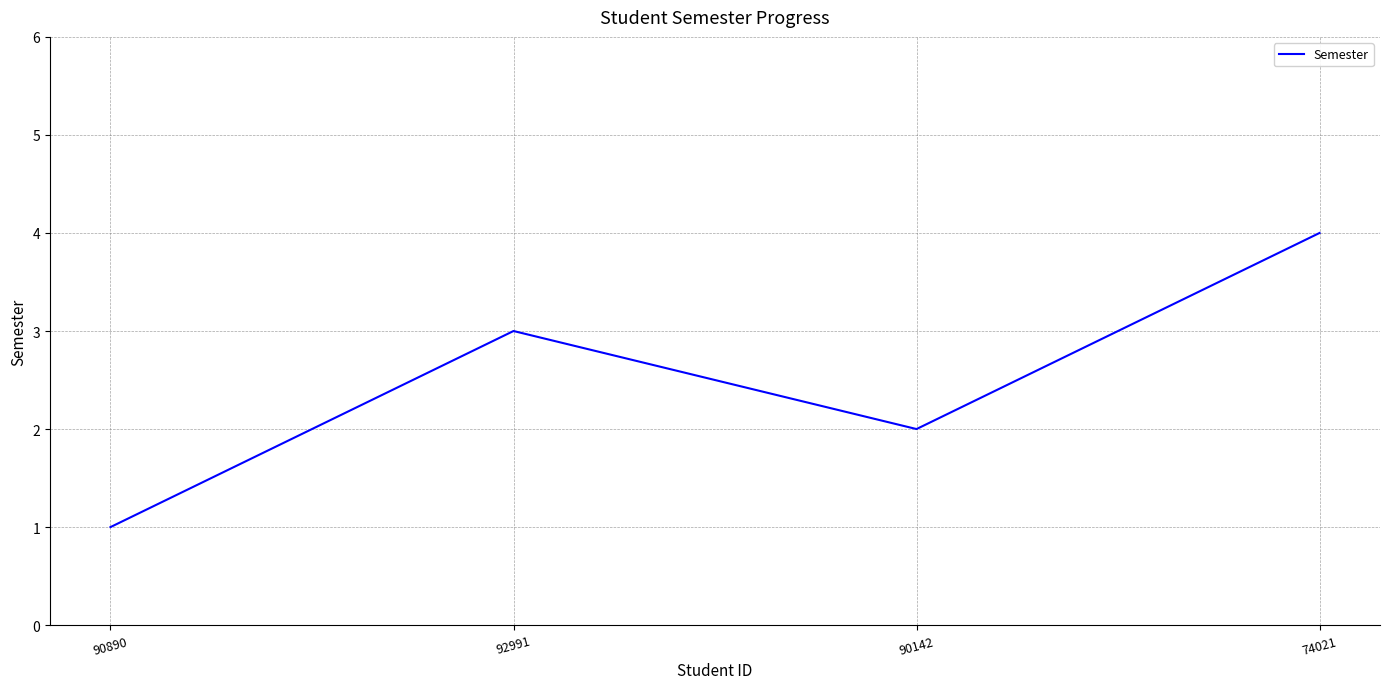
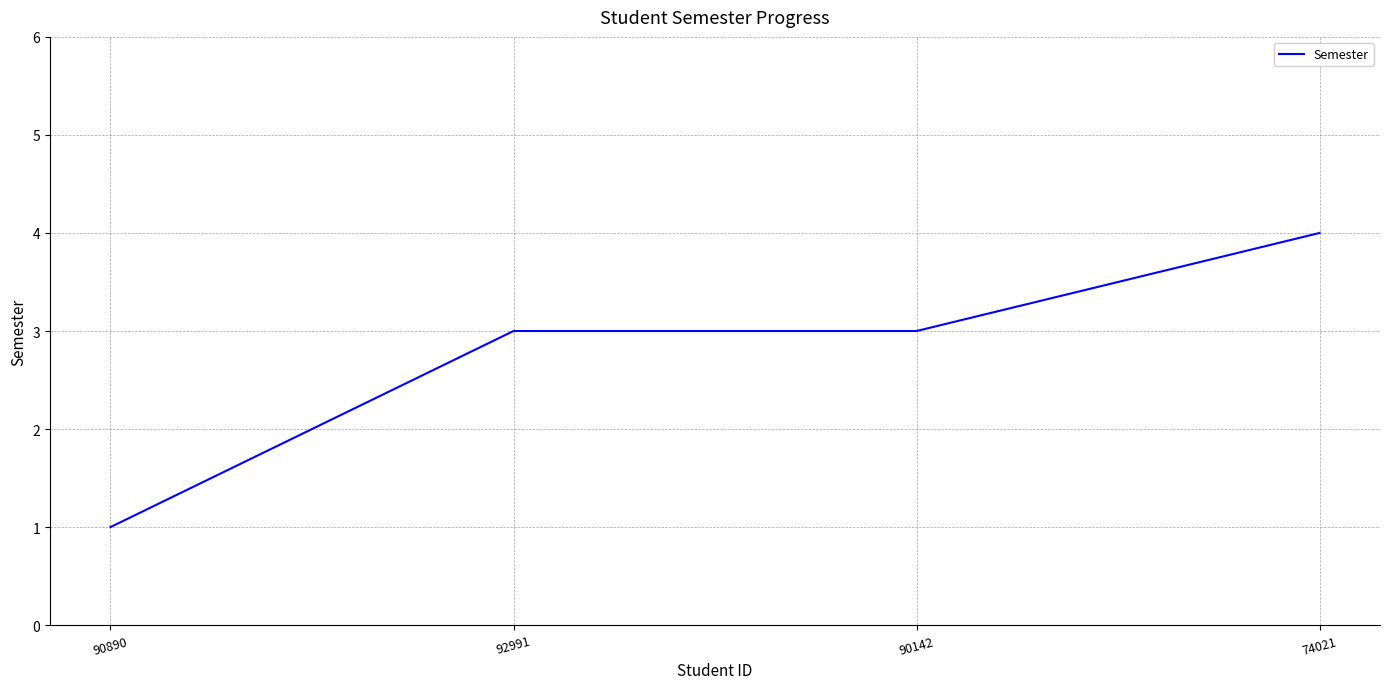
  {
    "90890": 1,
    "92991": 3,
-   "90142": 2,
+   "90142": 3,
    "74021": 4
  }
